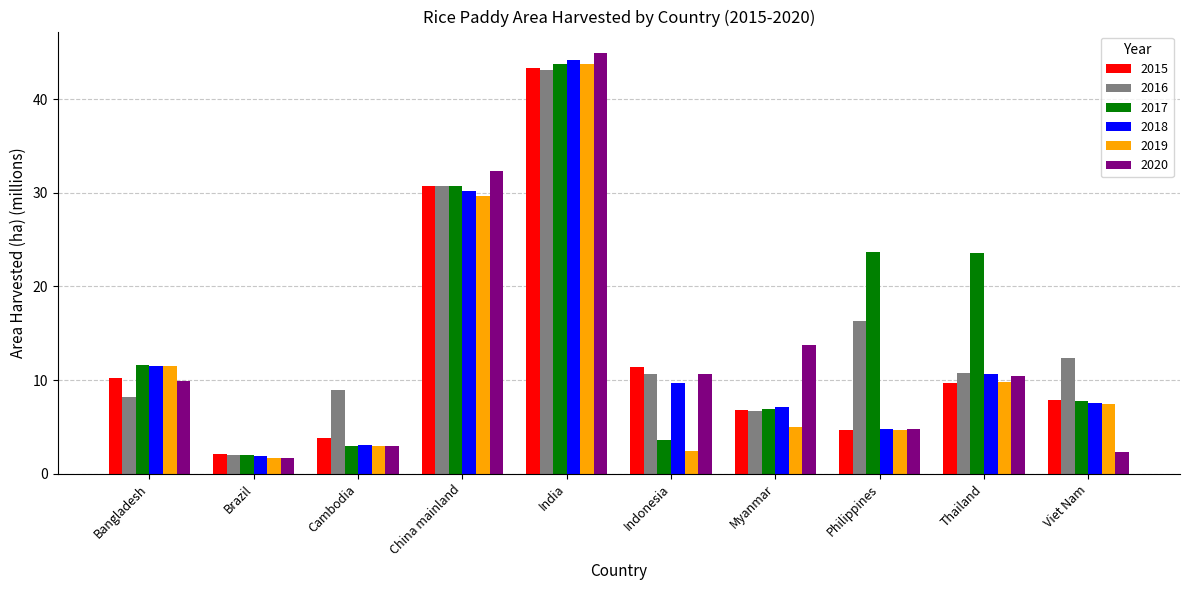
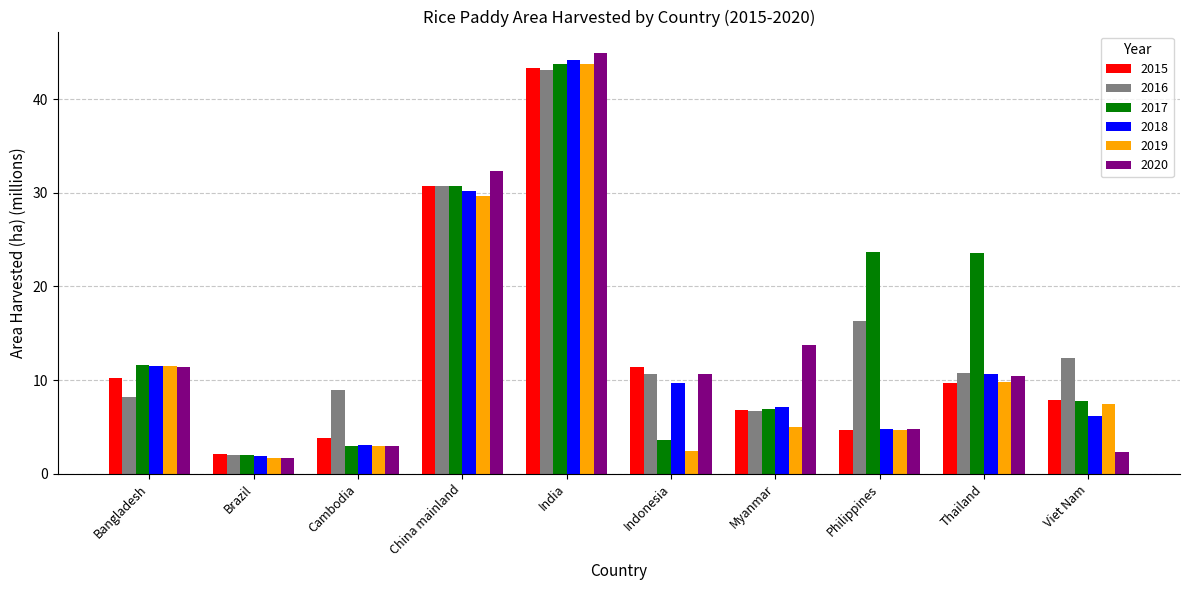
  {
    "2015": {
      "Bangladesh": 10,
      "Brazil": 2,
      "Cambodia": 4,
      "China mainland": 31,
      "India": 43,
      "Indonesia": 11,
      "Myanmar": 7,
      "Philippines": 5,
      "Thailand": 10,
      "Viet Nam": 8
    },
    "2016": {
      "Bangladesh": 8,
      "Brazil": 2,
      "Cambodia": 9,
      "China mainland": 31,
      "India": 43,
      "Indonesia": 11,
      "Myanmar": 7,
      "Philippines": 16,
      "Thailand": 11,
      "Viet Nam": 12
    },
    "2017": {
      "Bangladesh": 12,
      "Brazil": 2,
      "Cambodia": 3,
      "China mainland": 31,
      "India": 44,
      "Indonesia": 4,
      "Myanmar": 7,
      "Philippines": 24,
      "Thailand": 24,
      "Viet Nam": 8
    },
    "2018": {
      "Bangladesh": 12,
      "Brazil": 2,
      "Cambodia": 3,
      "China mainland": 30,
      "India": 44,
      "Indonesia": 10,
      "Myanmar": 7,
      "Philippines": 5,
      "Thailand": 11,
-     "Viet Nam": 8
+     "Viet Nam": 6
    },
    "2019": {
      "Bangladesh": 12,
      "Brazil": 2,
      "Cambodia": 3,
      "China mainland": 30,
      "India": 44,
      "Indonesia": 2,
      "Myanmar": 5,
      "Philippines": 5,
      "Thailand": 10,
      "Viet Nam": 7
    },
    "2020": {
-     "Bangladesh": 10,
+     "Bangladesh": 11,
      "Brazil": 2,
      "Cambodia": 3,
      "China mainland": 32,
      "India": 45,
      "Indonesia": 11,
      "Myanmar": 14,
      "Philippines": 5,
      "Thailand": 10,
      "Viet Nam": 2
    }
  }
